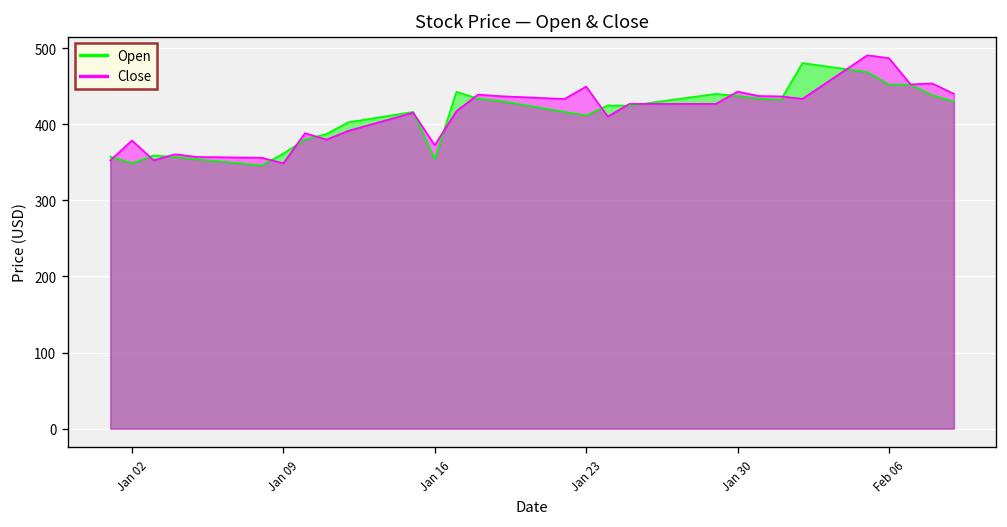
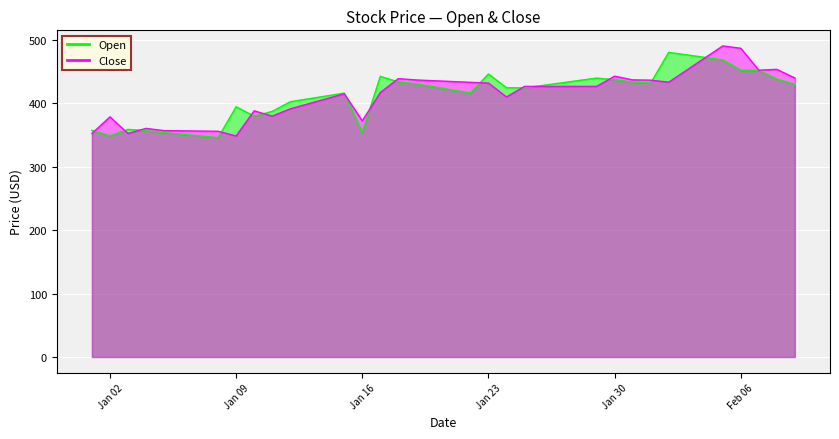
  {
    "Open": {
      "Jan 02": 350,
-     "Jan 09": 360,
+     "Jan 09": 390,
      "Jan 16": 350,
-     "Jan 23": 410,
+     "Jan 23": 450,
      "Jan 30": 440,
      "Feb 06": 450
    },
    "Close": {
      "Jan 02": 380,
      "Jan 09": 350,
      "Jan 16": 370,
-     "Jan 23": 450,
+     "Jan 23": 430,
      "Jan 30": 440,
      "Feb 06": 490
    }
  }
